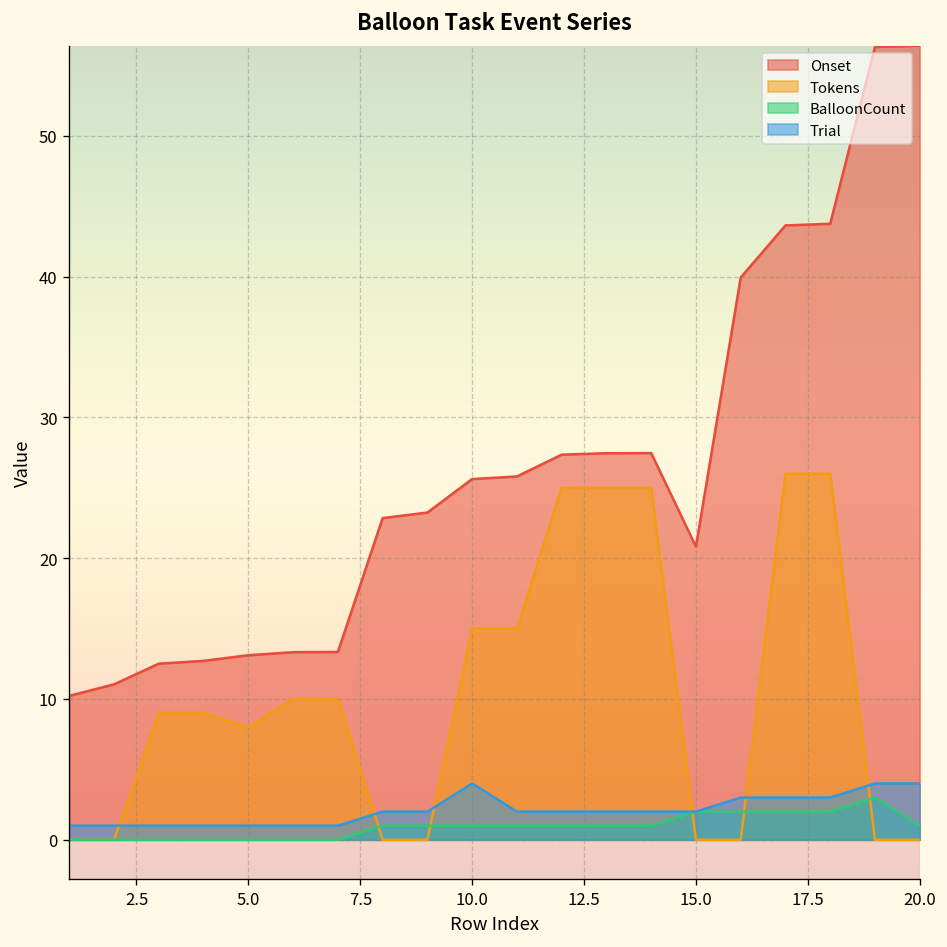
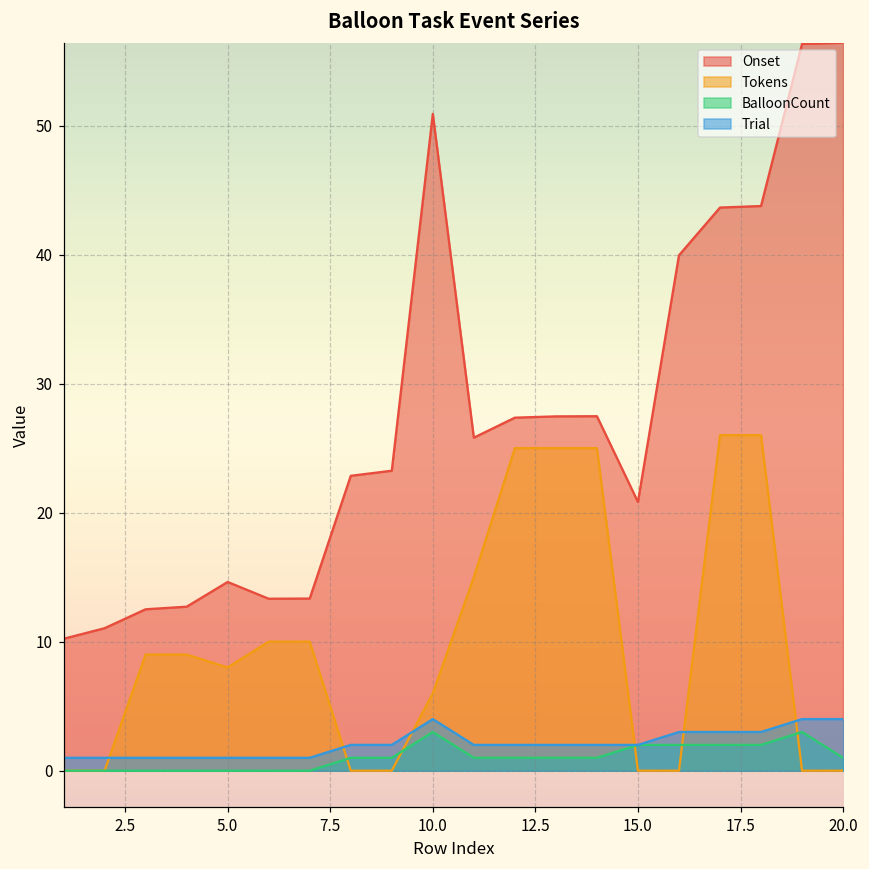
  {
    "Onset": {
-     "5.0": 13.1,
-     "10.0": 25.6,
+     "5.0": 14.6,
+     "10.0": 50.9,
      "15.0": 20.8,
      "20.0": 56.4
    },
    "Tokens": {
      "5.0": 8,
-     "10.0": 15,
+     "10.0": 6,
      "15.0": 0,
      "20.0": 0
    },
    "BalloonCount": {
      "5.0": 0,
-     "10.0": 1,
+     "10.0": 3,
      "20.0": 1
    },
    "Trial": {
      "5.0": 1.0,
      "10.0": 4.0,
      "20.0": 4.0
    }
  }
